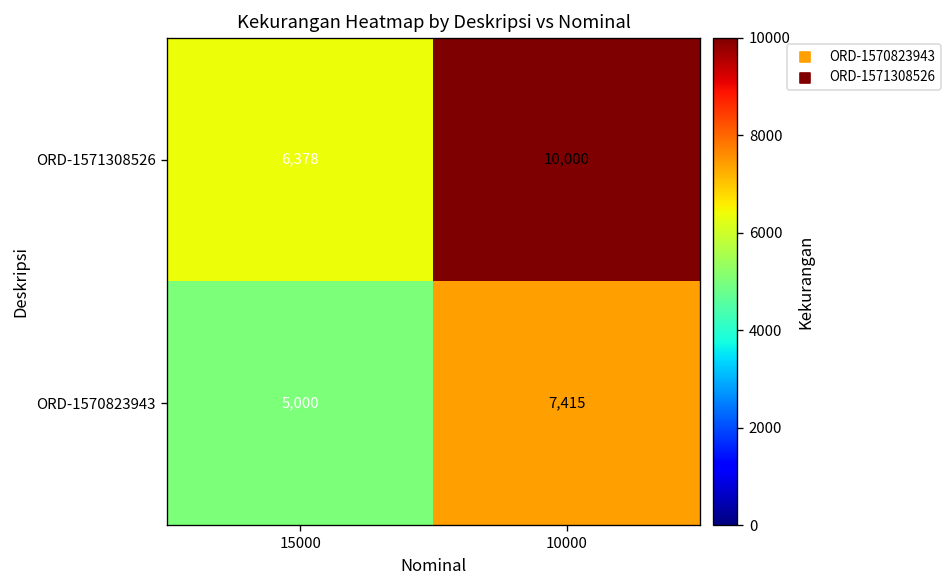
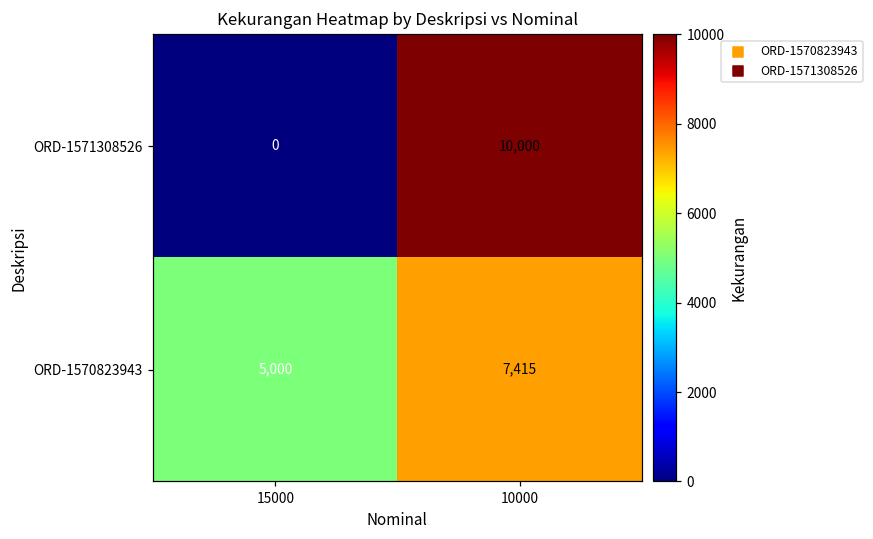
  {
    "ORD-1571308526": {
-     "15000": "6,378",
+     "15000": "0",
      "10000": "10,000"
    },
    "ORD-1570823943": {
      "15000": "5,000",
      "10000": "7,415"
    }
  }
